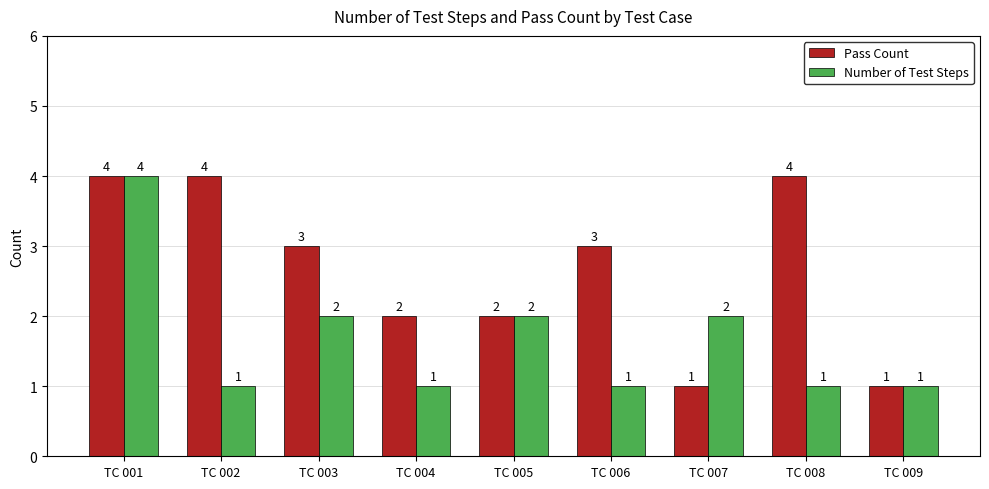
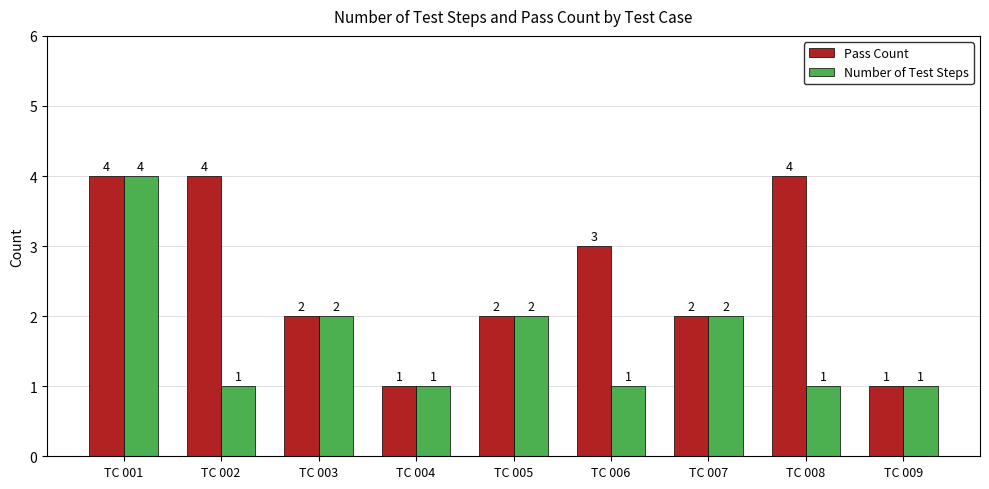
  {
    "Pass Count": {
      "TC 001": 4,
      "TC 002": 4,
-     "TC 003": 3,
-     "TC 004": 2,
+     "TC 003": 2,
+     "TC 004": 1,
      "TC 005": 2,
      "TC 006": 3,
-     "TC 007": 1,
+     "TC 007": 2,
      "TC 008": 4,
      "TC 009": 1
    },
    "Number of Test Steps": {
      "TC 001": 4,
      "TC 002": 1,
      "TC 003": 2,
      "TC 004": 1,
      "TC 005": 2,
      "TC 006": 1,
      "TC 007": 2,
      "TC 008": 1,
      "TC 009": 1
    }
  }
